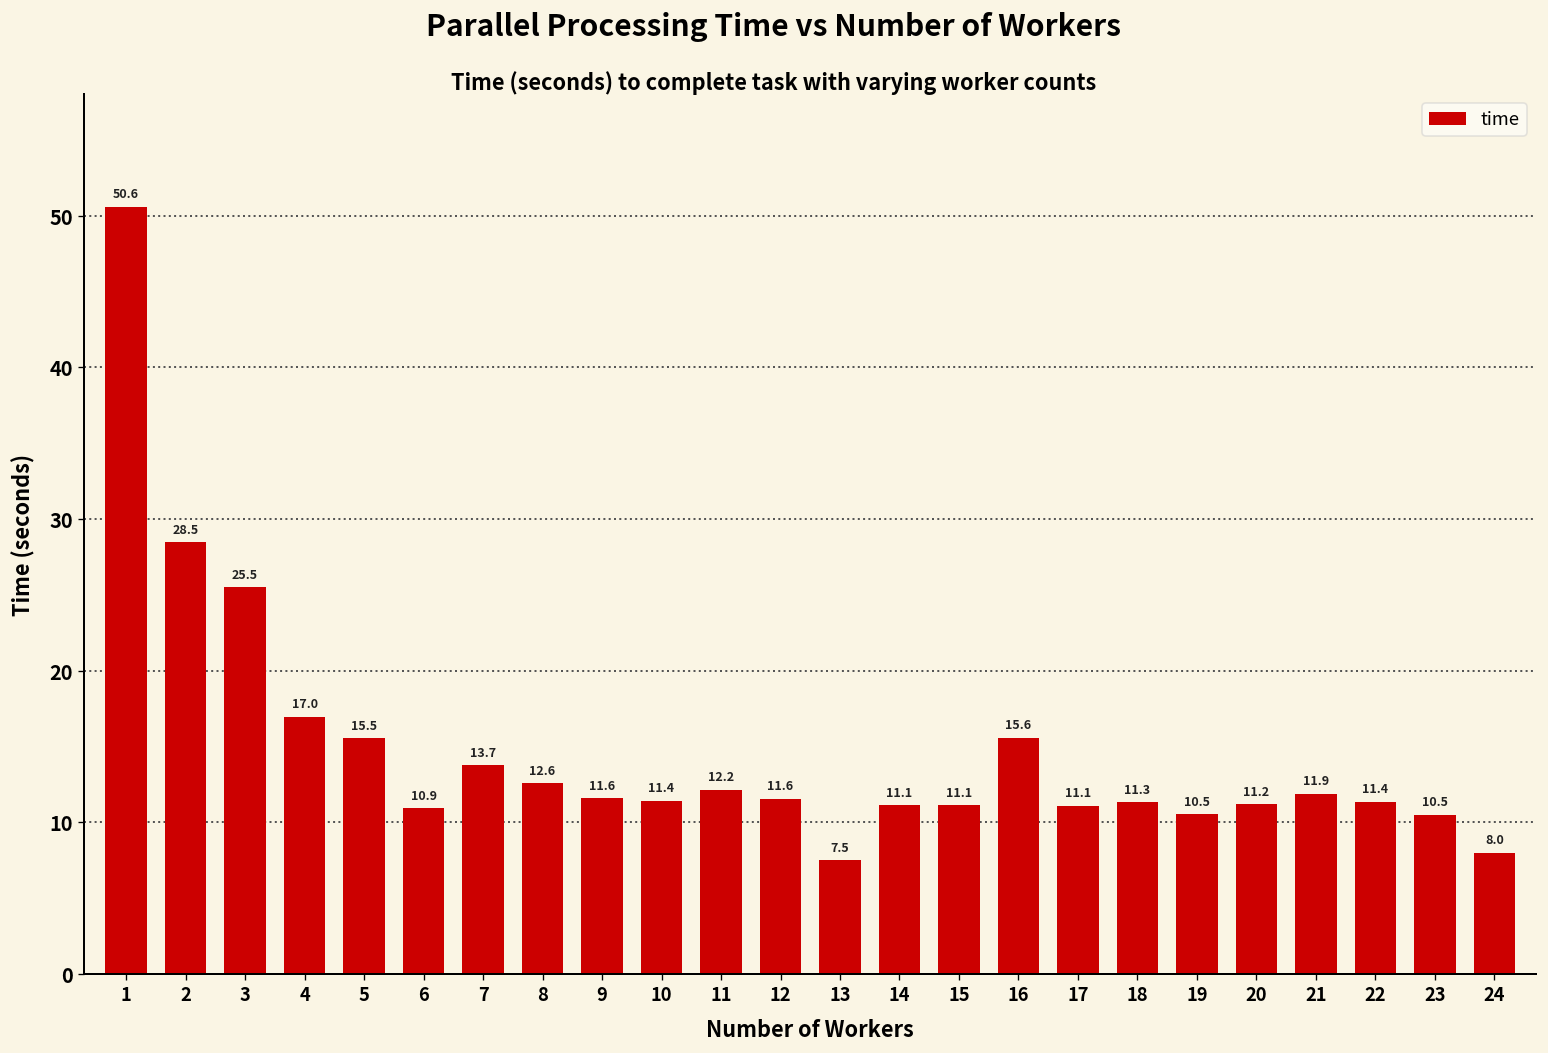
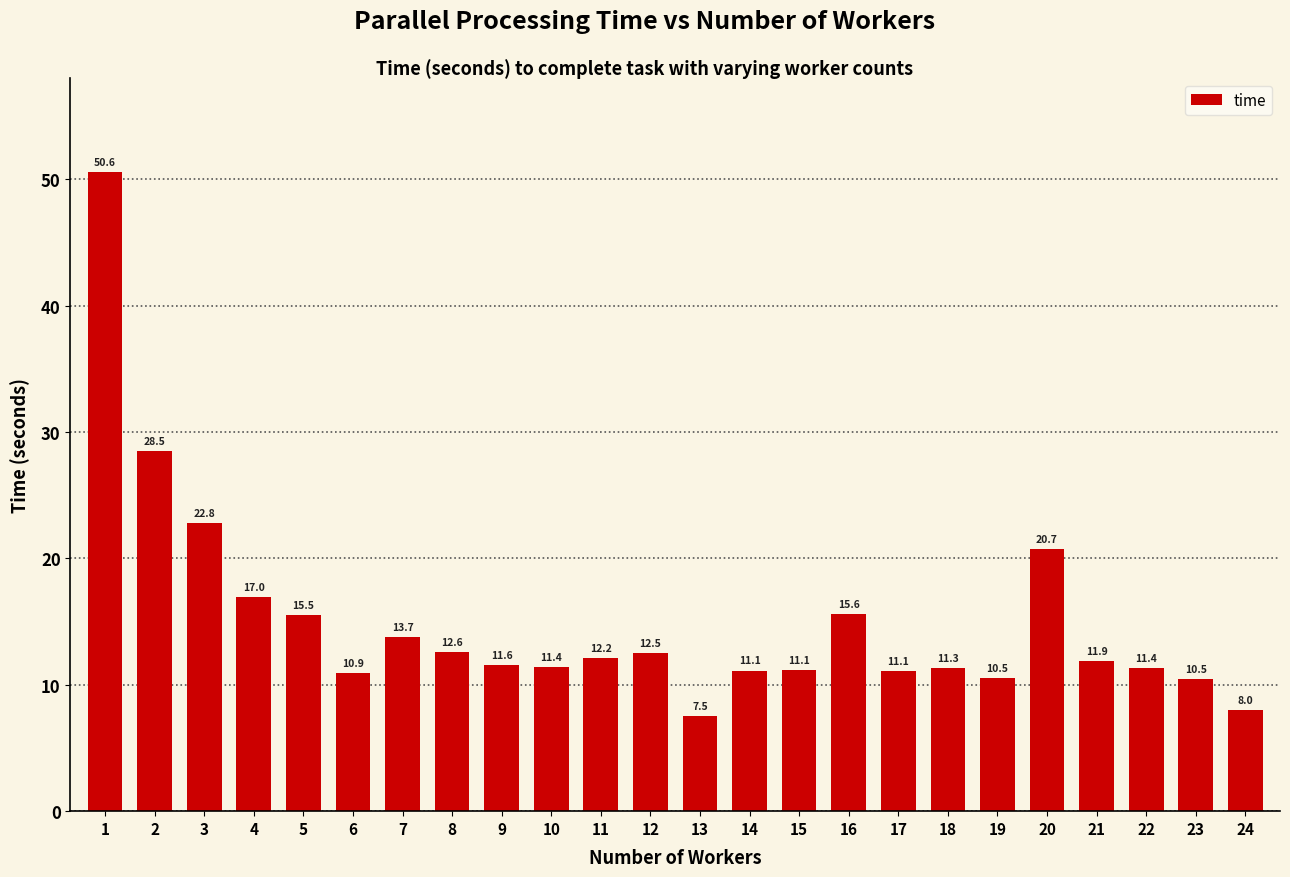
  {
    "1": 50.6,
    "2": 28.5,
-   "3": 25.5,
+   "3": 22.8,
    "4": 17.0,
    "5": 15.5,
    "6": 10.9,
    "7": 13.7,
    "8": 12.6,
    "9": 11.6,
    "10": 11.4,
    "11": 12.2,
-   "12": 11.6,
+   "12": 12.5,
    "13": 7.5,
    "14": 11.1,
    "15": 11.1,
    "16": 15.6,
    "17": 11.1,
    "18": 11.3,
    "19": 10.5,
-   "20": 11.2,
+   "20": 20.7,
    "21": 11.9,
    "22": 11.4,
    "23": 10.5,
    "24": 8.0
  }
